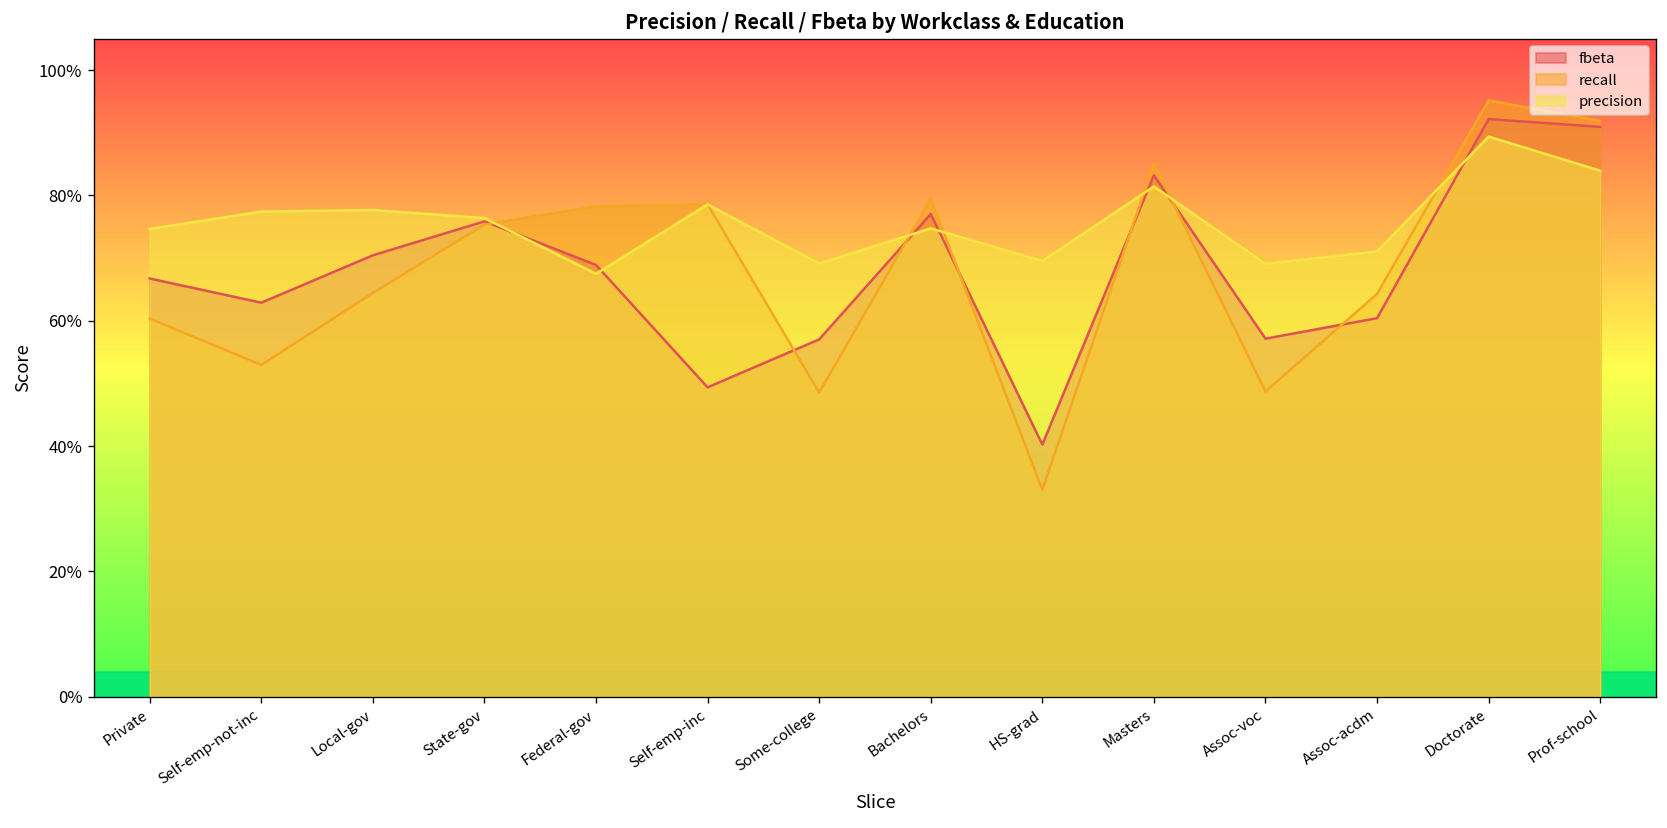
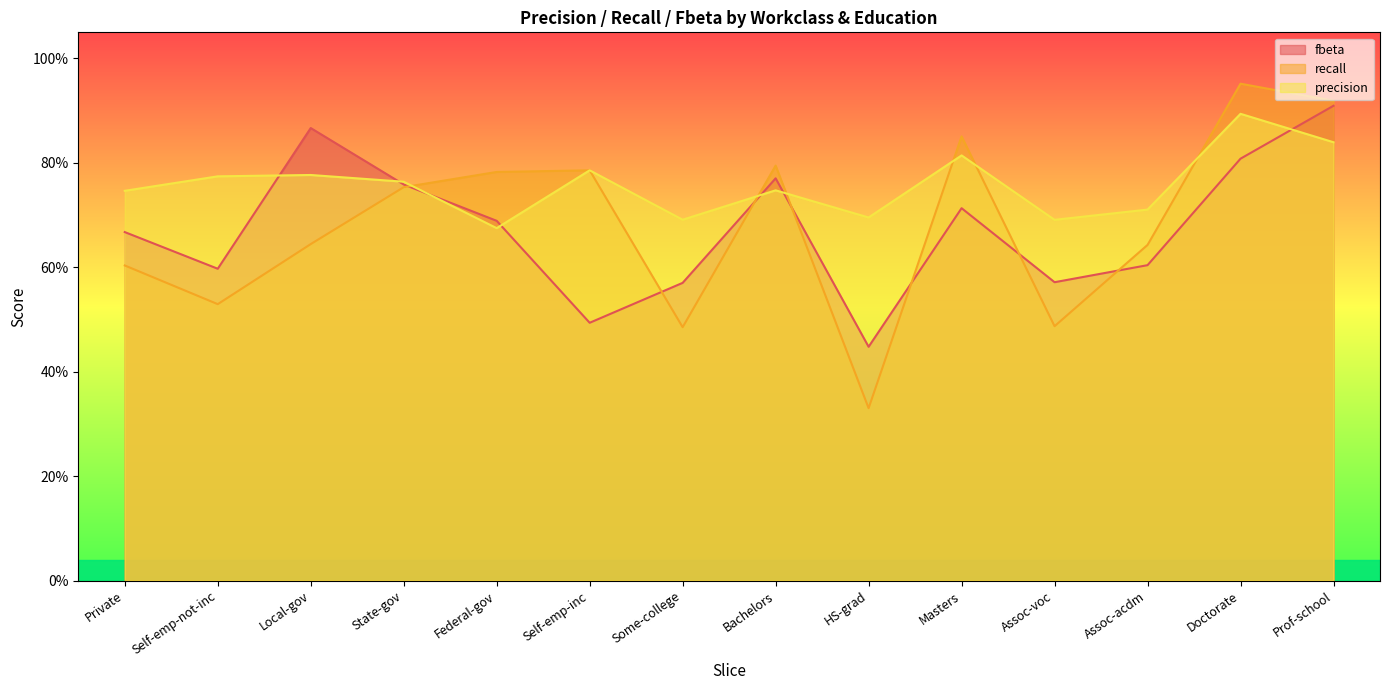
  {
    "fbeta": {
      "Private": "67%",
-     "Self-emp-not-inc": "63%",
-     "Local-gov": "70%",
+     "Self-emp-not-inc": "60%",
+     "Local-gov": "87%",
      "State-gov": "76%",
      "Federal-gov": "69%",
      "Self-emp-inc": "49%",
      "Some-college": "57%",
      "Bachelors": "77%",
-     "HS-grad": "40%",
-     "Masters": "83%",
+     "HS-grad": "45%",
+     "Masters": "71%",
      "Assoc-voc": "57%",
      "Assoc-acdm": "60%",
-     "Doctorate": "92%",
+     "Doctorate": "81%",
      "Prof-school": "91%"
    }
  }
